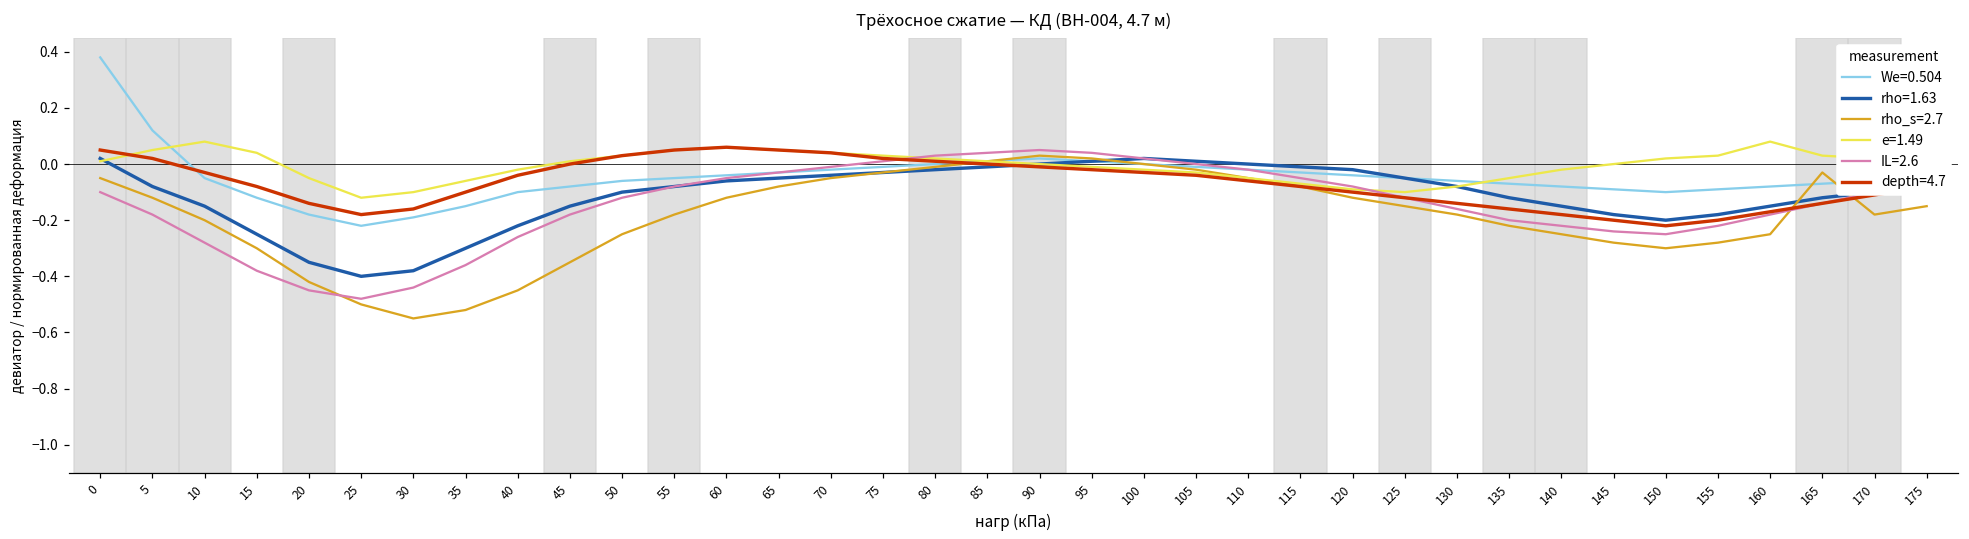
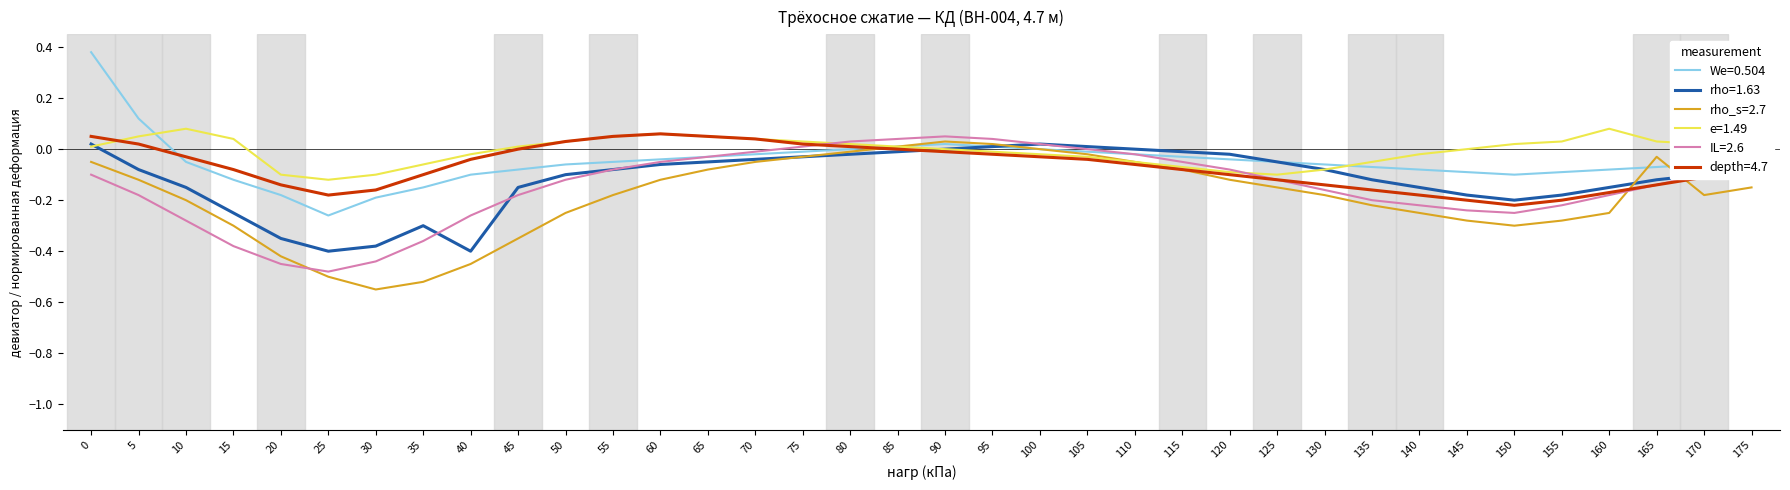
  {
    "We=0.504": {
      "0": 0.38,
      "5": 0.12,
      "10": -0.05,
      "15": -0.12,
      "20": -0.18,
-     "25": -0.22,
+     "25": -0.26,
      "30": -0.19,
      "35": -0.15,
      "40": -0.10,
      "45": -0.08,
      "50": -0.06,
      "55": -0.05,
      "70": -0.02,
      "75": -0.01,
      "105": -0.01,
      "115": -0.03,
      "120": -0.04,
      "130": -0.06,
      "135": -0.07,
      "140": -0.08,
      "145": -0.09,
      "150": -0.10,
      "155": -0.09,
      "160": -0.08,
      "165": -0.07
    },
    "rho=1.63": {
      "0": 0.02,
      "5": -0.08,
      "10": -0.15,
      "15": -0.25,
      "20": -0.35,
      "25": -0.40,
      "30": -0.38,
      "35": -0.30,
-     "40": -0.22,
+     "40": -0.40,
      "45": -0.15,
      "50": -0.10,
      "60": -0.06,
      "65": -0.05,
      "80": -0.02,
      "85": -0.01,
      "110": 0.00,
      "115": -0.01,
      "120": -0.02,
      "135": -0.12,
      "140": -0.15,
      "145": -0.18,
      "150": -0.20,
      "155": -0.18,
      "160": -0.15,
      "165": -0.12
    },
    "rho_s=2.7": {
      "0": -0.05,
      "5": -0.12,
      "10": -0.20,
      "15": -0.30,
      "20": -0.42,
      "25": -0.50,
      "30": -0.55,
      "35": -0.52,
      "40": -0.45,
      "45": -0.35,
      "50": -0.25,
      "55": -0.18,
      "60": -0.12,
      "65": -0.08,
      "80": -0.01,
      "95": 0.02,
      "120": -0.12,
      "125": -0.15,
      "130": -0.18,
      "135": -0.22,
      "140": -0.25,
      "145": -0.28,
      "150": -0.30,
      "155": -0.28,
      "160": -0.25,
      "165": -0.03,
      "170": -0.18,
      "175": -0.15
    },
    "e=1.49": {
      "0": 0.01,
      "5": 0.05,
      "10": 0.08,
      "15": 0.04,
-     "20": -0.05,
+     "20": -0.10,
      "25": -0.12,
      "30": -0.10,
      "35": -0.06,
      "40": -0.02,
      "95": -0.01,
      "115": -0.07,
      "125": -0.10,
      "135": -0.05,
      "140": -0.02,
      "145": 0.00,
      "150": 0.02,
      "155": 0.03,
      "160": 0.08,
      "165": 0.03
    },
    "IL=2.6": {
      "0": -0.10,
      "5": -0.18,
      "10": -0.28,
      "15": -0.38,
      "20": -0.45,
      "25": -0.48,
      "30": -0.44,
      "35": -0.36,
      "40": -0.26,
      "45": -0.18,
      "50": -0.12,
      "70": -0.01,
      "75": 0.01,
      "85": 0.04,
      "90": 0.05,
      "95": 0.04,
      "115": -0.05,
      "130": -0.16,
      "135": -0.20,
      "140": -0.22,
      "145": -0.24,
      "150": -0.25,
      "155": -0.22,
      "160": -0.18
    },
    "depth=4.7": {
      "0": 0.05,
      "5": 0.02,
      "10": -0.03,
      "15": -0.08,
      "20": -0.14,
      "25": -0.18,
      "30": -0.16,
      "35": -0.10,
      "40": -0.04,
      "90": -0.01,
      "95": -0.02,
      "105": -0.04,
      "110": -0.06,
      "120": -0.10,
      "130": -0.14,
      "135": -0.16,
      "140": -0.18,
      "145": -0.20,
      "150": -0.22,
      "155": -0.20,
      "160": -0.17
    }
  }
